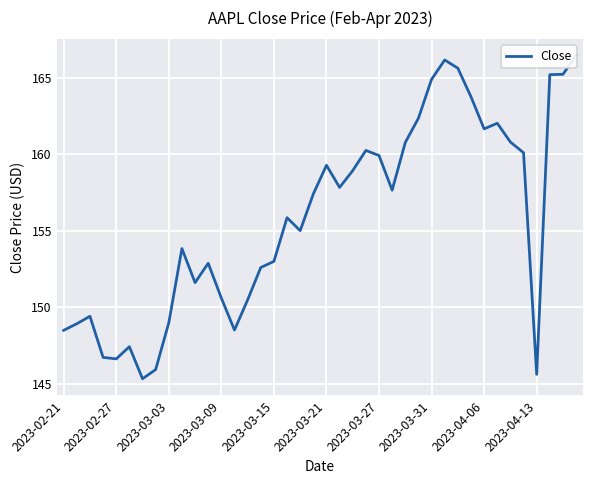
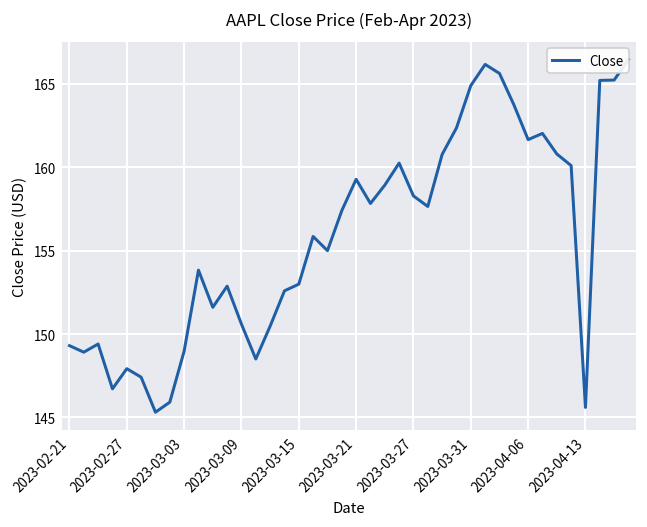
  {
-   "2023-02-21": 148.5,
-   "2023-02-27": 146.6,
+   "2023-02-21": 149.3,
+   "2023-02-27": 147.9,
    "2023-03-03": 149.0,
    "2023-03-09": 150.6,
    "2023-03-15": 153.0,
    "2023-03-21": 159.3,
-   "2023-03-27": 159.9,
+   "2023-03-27": 158.3,
    "2023-03-31": 164.9,
    "2023-04-06": 161.7,
    "2023-04-13": 145.6
  }
